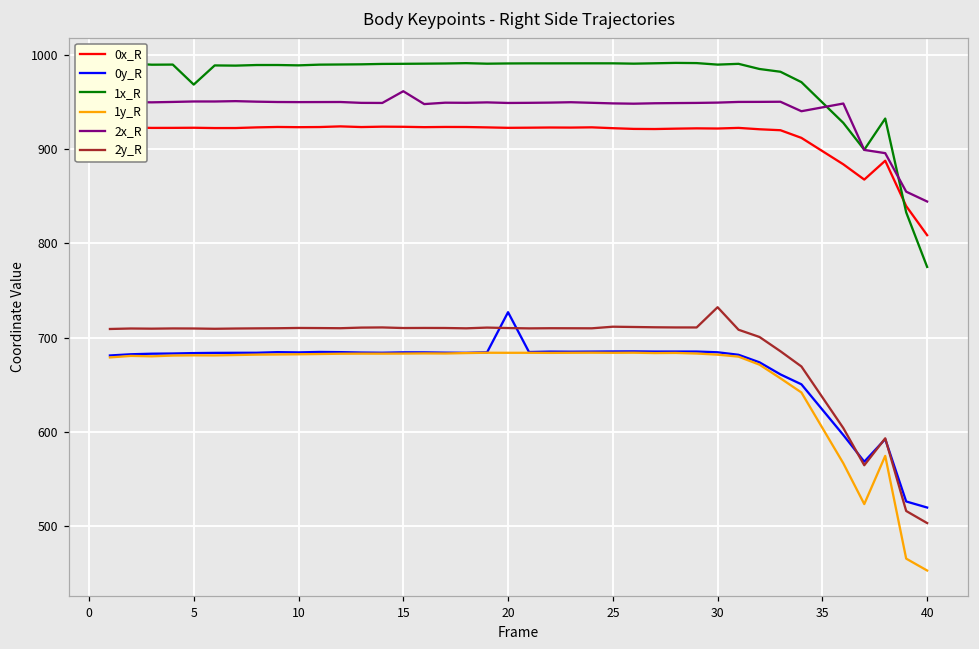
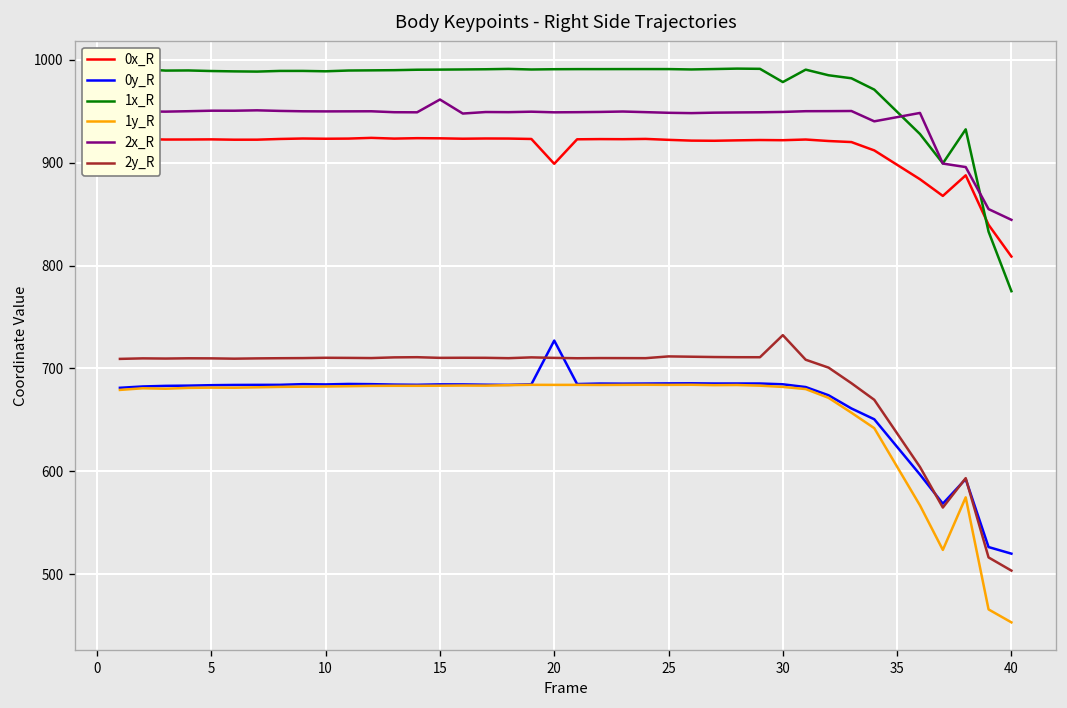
  {
    "0x_R": {
      "5": 920,
      "10": 920,
      "15": 920,
-     "20": 920,
+     "20": 900,
      "25": 920,
      "30": 920,
      "40": 810
    },
    "0y_R": {
      "20": 730,
      "40": 520
    },
    "1x_R": {
-     "5": 970,
+     "5": 990,
      "10": 990,
      "15": 990,
      "20": 990,
      "25": 990,
-     "30": 990,
+     "30": 980,
      "40": 780
    },
    "1y_R": {
      "20": 680,
      "40": 450
    },
    "2x_R": {
      "5": 950,
      "10": 950,
      "15": 960,
      "20": 950,
      "25": 950,
      "30": 950,
      "40": 840
    },
    "2y_R": {
      "5": 710,
      "10": 710,
      "15": 710,
      "20": 710,
      "25": 710,
      "30": 730,
      "40": 500
    }
  }
